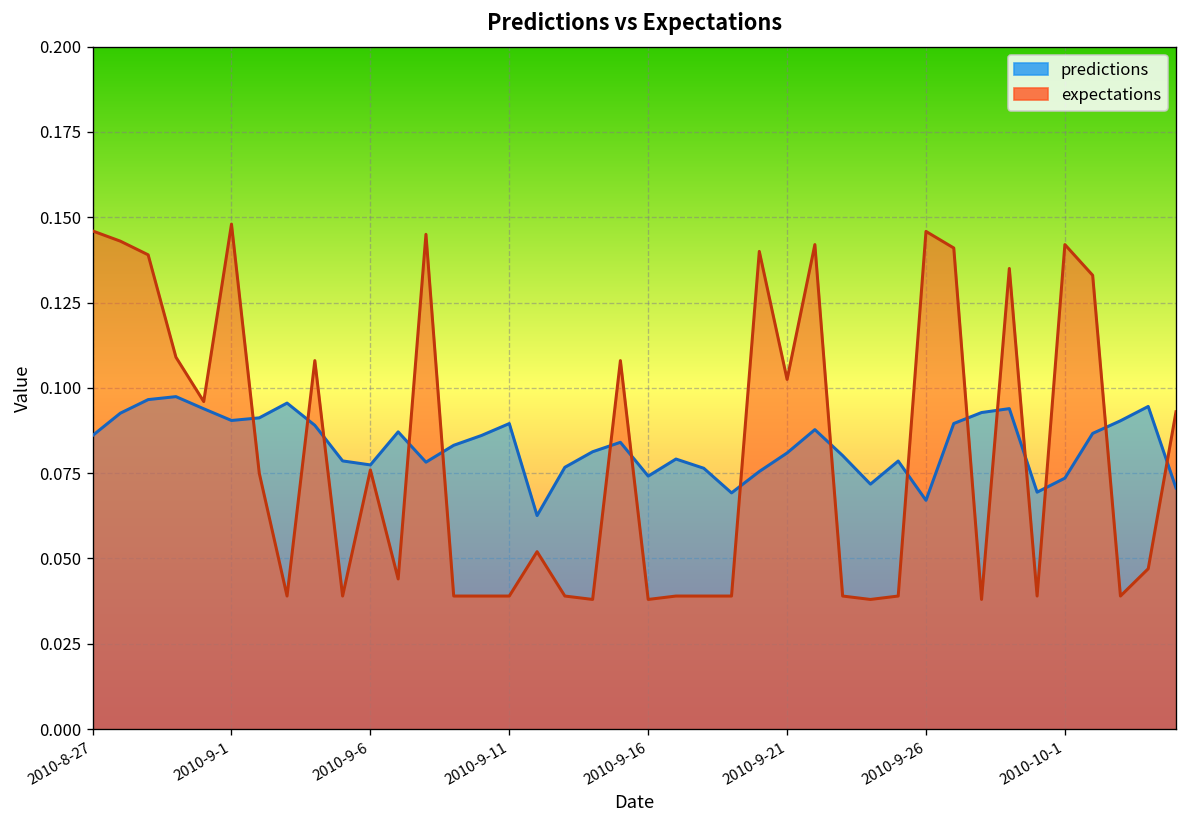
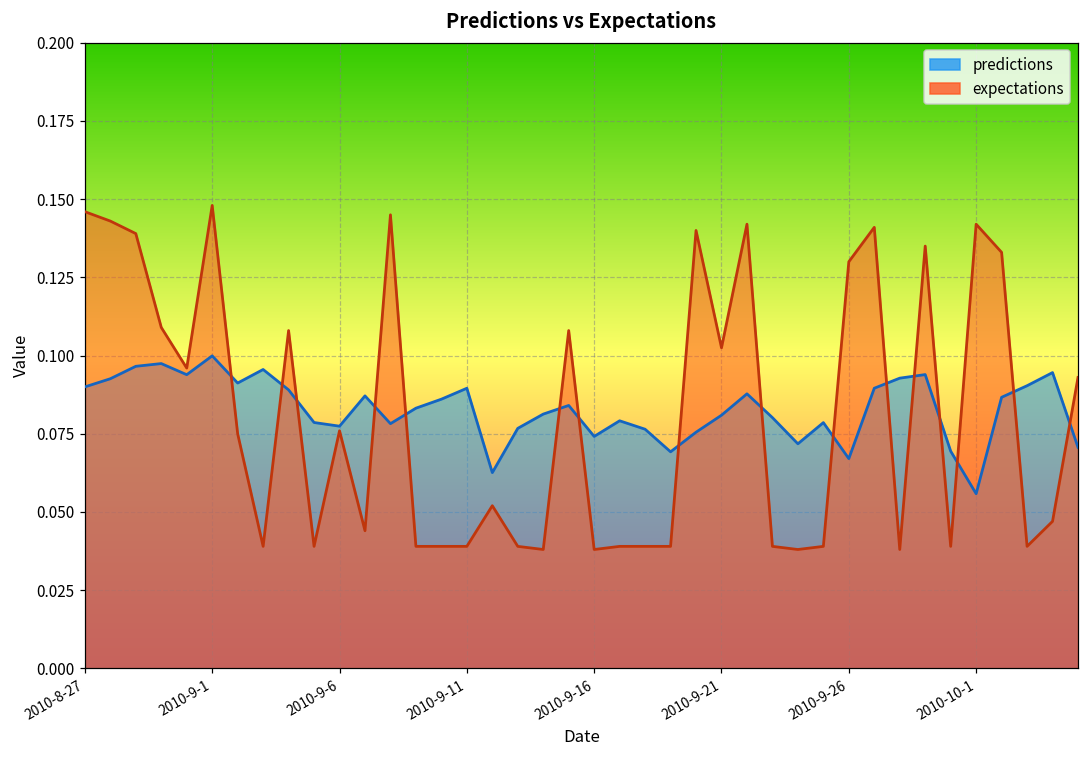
  {
    "predictions": {
-     "2010-8-27": 0.086,
-     "2010-9-1": 0.090,
+     "2010-8-27": 0.090,
+     "2010-9-1": 0.100,
      "2010-9-6": 0.077,
      "2010-9-11": 0.090,
      "2010-9-16": 0.074,
      "2010-9-21": 0.081,
      "2010-9-26": 0.067,
-     "2010-10-1": 0.074
+     "2010-10-1": 0.056
    },
    "expectations": {
      "2010-8-27": 0.146,
      "2010-9-1": 0.148,
      "2010-9-6": 0.076,
      "2010-9-11": 0.039,
      "2010-9-16": 0.038,
      "2010-9-21": 0.102,
-     "2010-9-26": 0.146,
+     "2010-9-26": 0.130,
      "2010-10-1": 0.142
    }
  }
